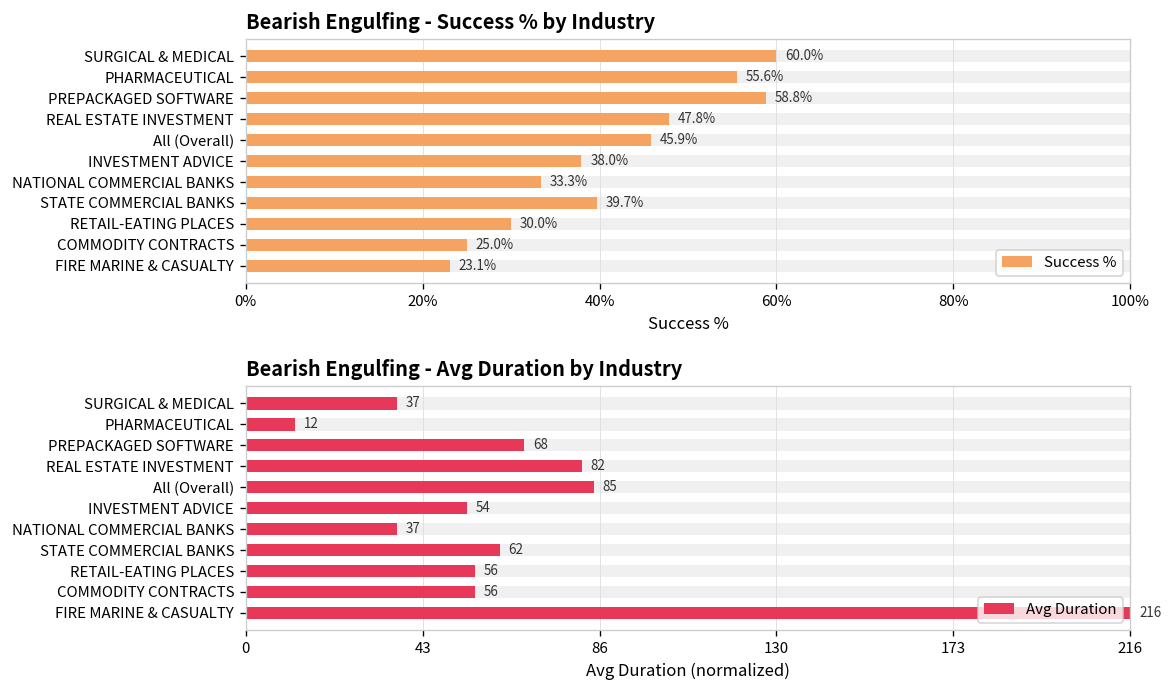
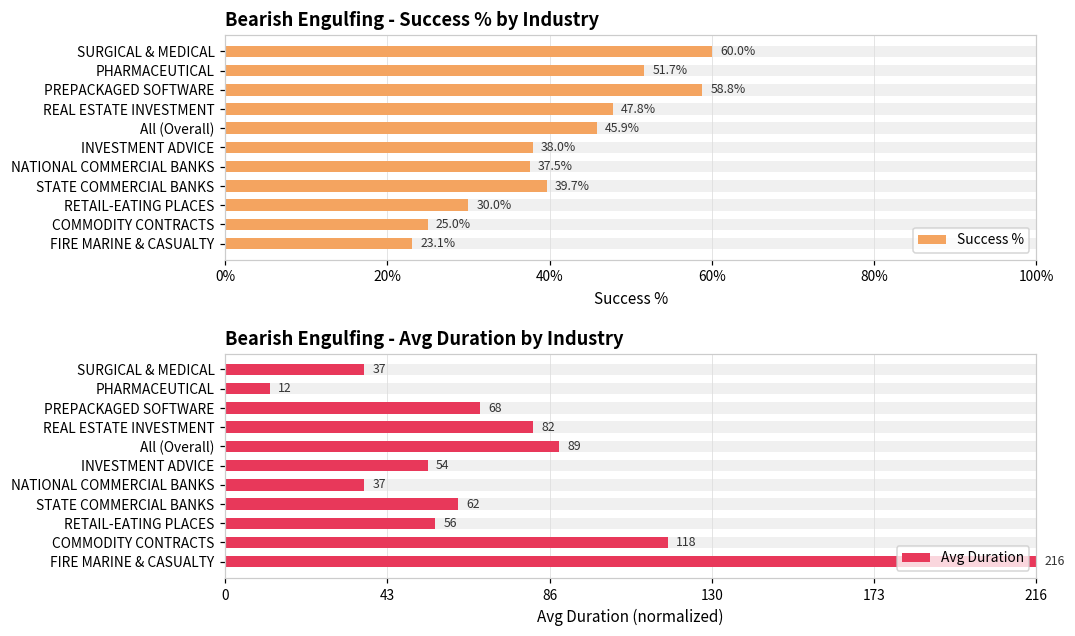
  {
    "Bearish Engulfing - Success % by Industry": {
      "Success %": {
-       "PHARMACEUTICAL": "55.6%",
-       "NATIONAL COMMERCIAL BANKS": "33.3%"
+       "PHARMACEUTICAL": "51.7%",
+       "NATIONAL COMMERCIAL BANKS": "37.5%"
      }
    },
    "Bearish Engulfing - Avg Duration by Industry": {
      "Avg Duration": {
-       "All (Overall)": "85",
-       "COMMODITY CONTRACTS": "56"
+       "All (Overall)": "89",
+       "COMMODITY CONTRACTS": "118"
      }
    }
  }
